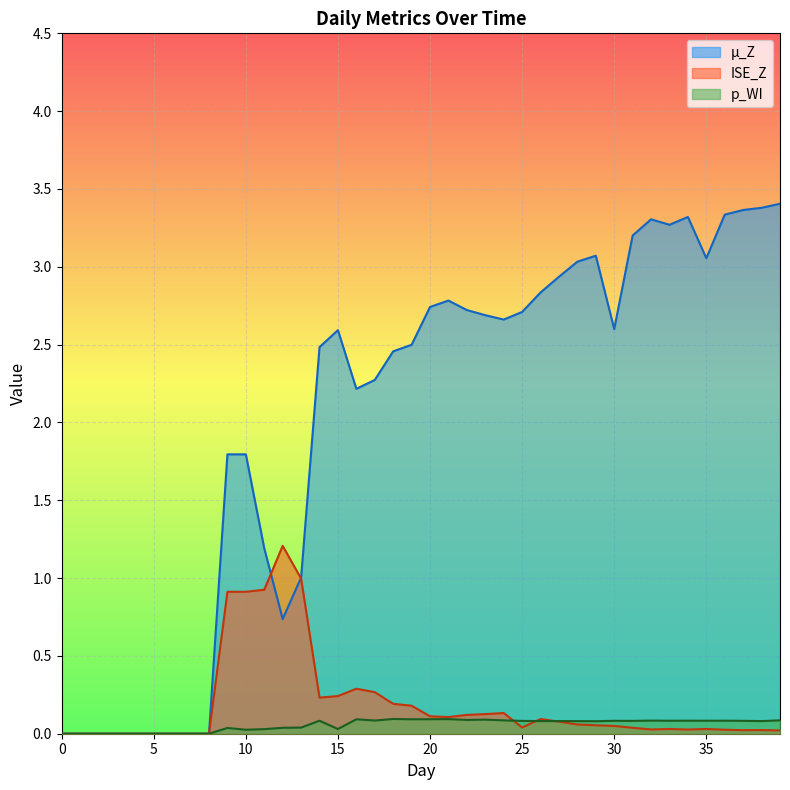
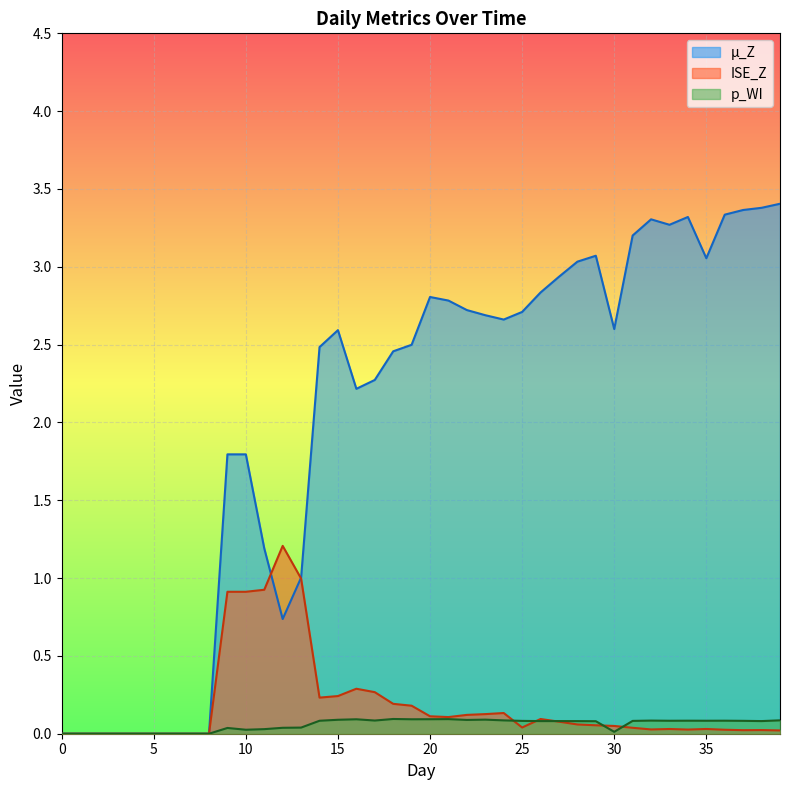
  {
    "µ_Z": {
      "10": 1.80,
      "15": 2.59,
-     "20": 2.74,
+     "20": 2.81,
      "25": 2.71,
      "30": 2.60,
      "35": 3.06
    },
    "ISE_Z": {
      "10": 0.91,
      "15": 0.24,
      "20": 0.11,
      "25": 0.04,
      "30": 0.05,
      "35": 0.03
    },
    "p_WI": {
      "10": 0.03,
-     "15": 0.03,
+     "15": 0.09,
      "20": 0.09,
      "25": 0.08,
-     "30": 0.08,
+     "30": 0.01,
      "35": 0.08
    }
  }
